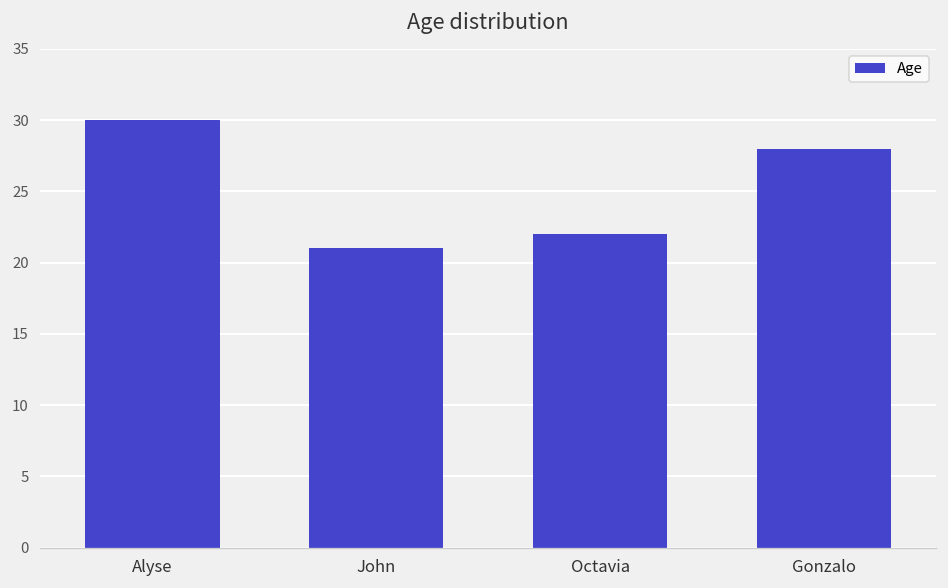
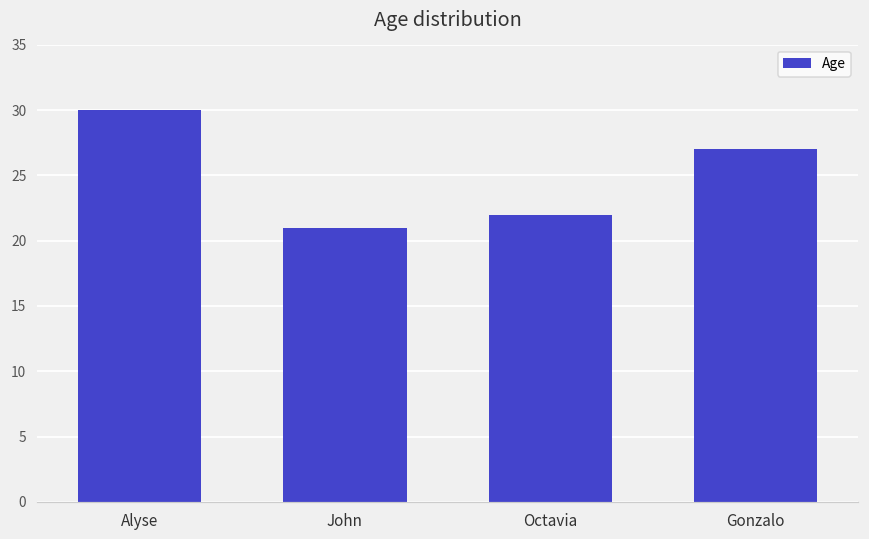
  {
    "Alyse": 30,
    "John": 21,
    "Octavia": 22,
-   "Gonzalo": 28
+   "Gonzalo": 27
  }
